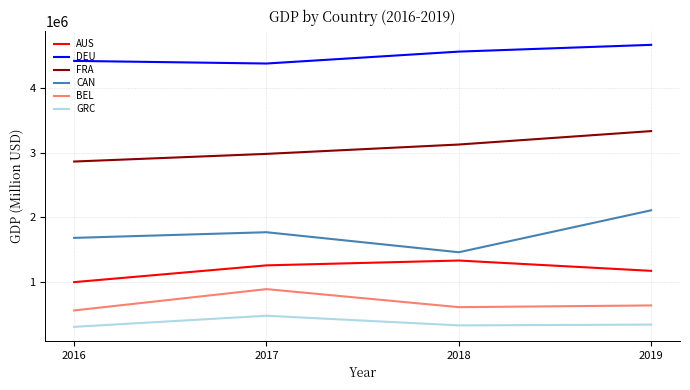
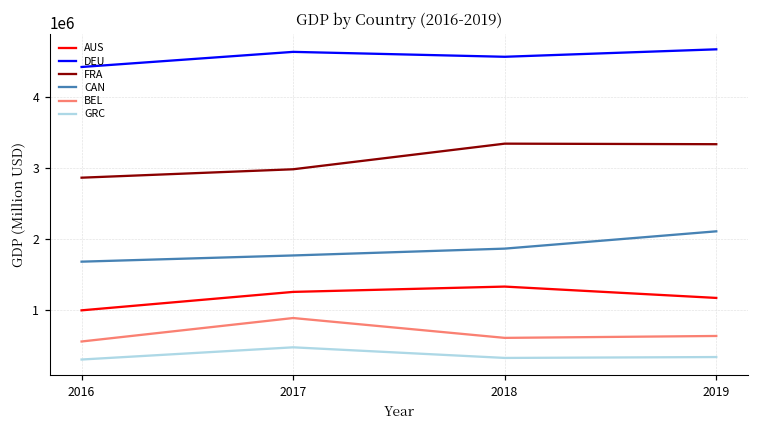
  {
    "AUS": {
      "2016": 1000000,
      "2017": 1300000,
      "2018": 1300000,
      "2019": 1200000
    },
    "DEU": {
      "2016": 4400000,
-     "2017": 4400000,
+     "2017": 4600000,
      "2018": 4600000,
      "2019": 4700000
    },
    "FRA": {
      "2016": 2900000,
      "2017": 3000000,
-     "2018": 3100000,
+     "2018": 3300000,
      "2019": 3300000
    },
    "CAN": {
      "2016": 1700000,
      "2017": 1800000,
-     "2018": 1500000,
+     "2018": 1900000,
      "2019": 2100000
    },
    "BEL": {
      "2016": 600000,
      "2017": 900000,
      "2018": 600000,
      "2019": 600000
    },
    "GRC": {
      "2016": 300000,
      "2017": 500000,
      "2018": 300000,
      "2019": 300000
    }
  }
